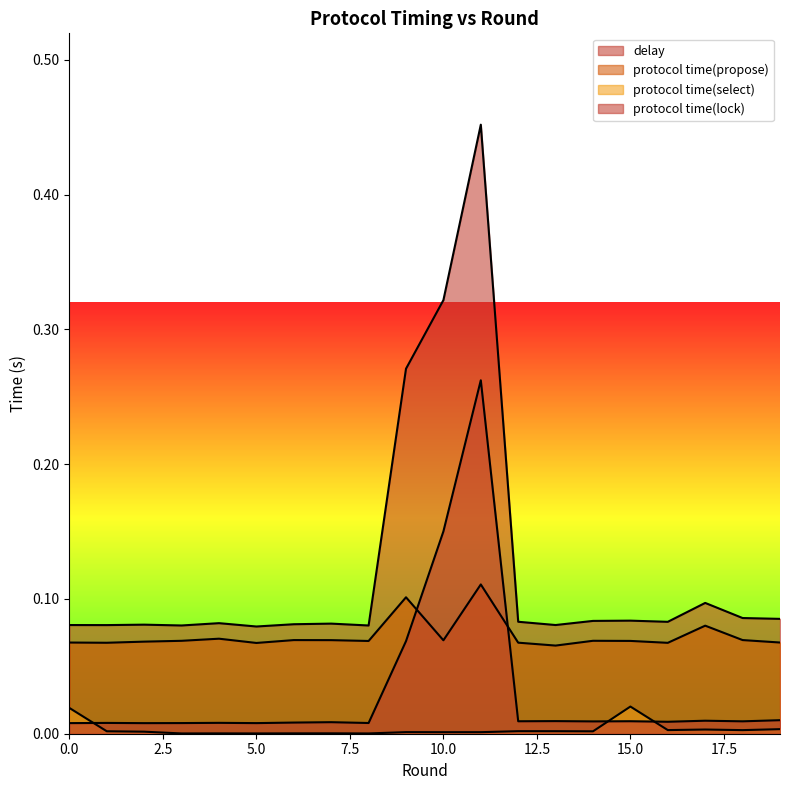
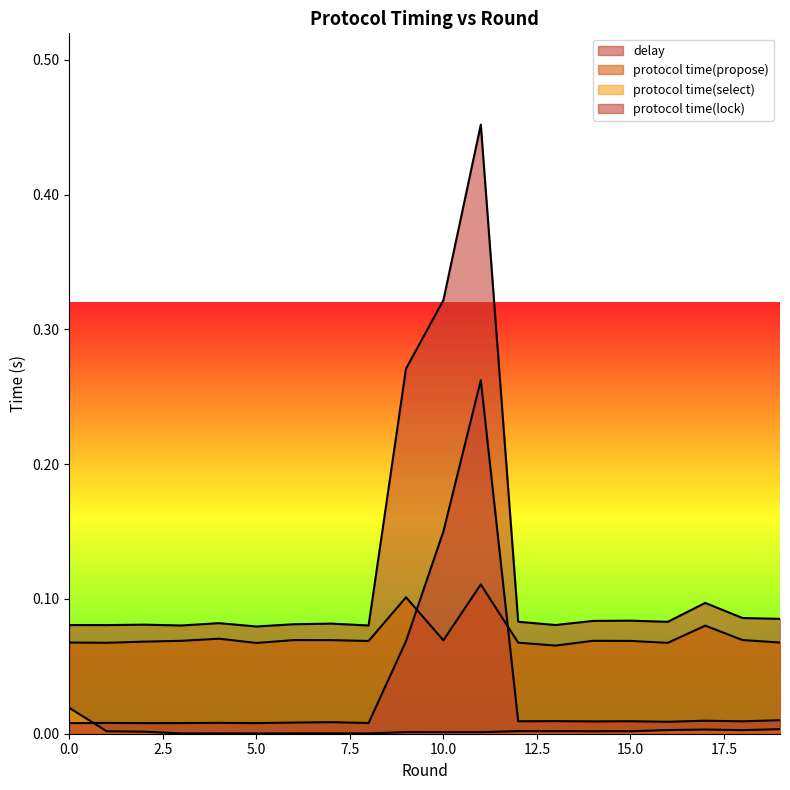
  {
    "protocol time(select)": {
      "0.0": 0.019,
      "5.0": 0.000,
      "10.0": 0.001,
-     "15.0": 0.020
+     "15.0": 0.002
    }
  }
